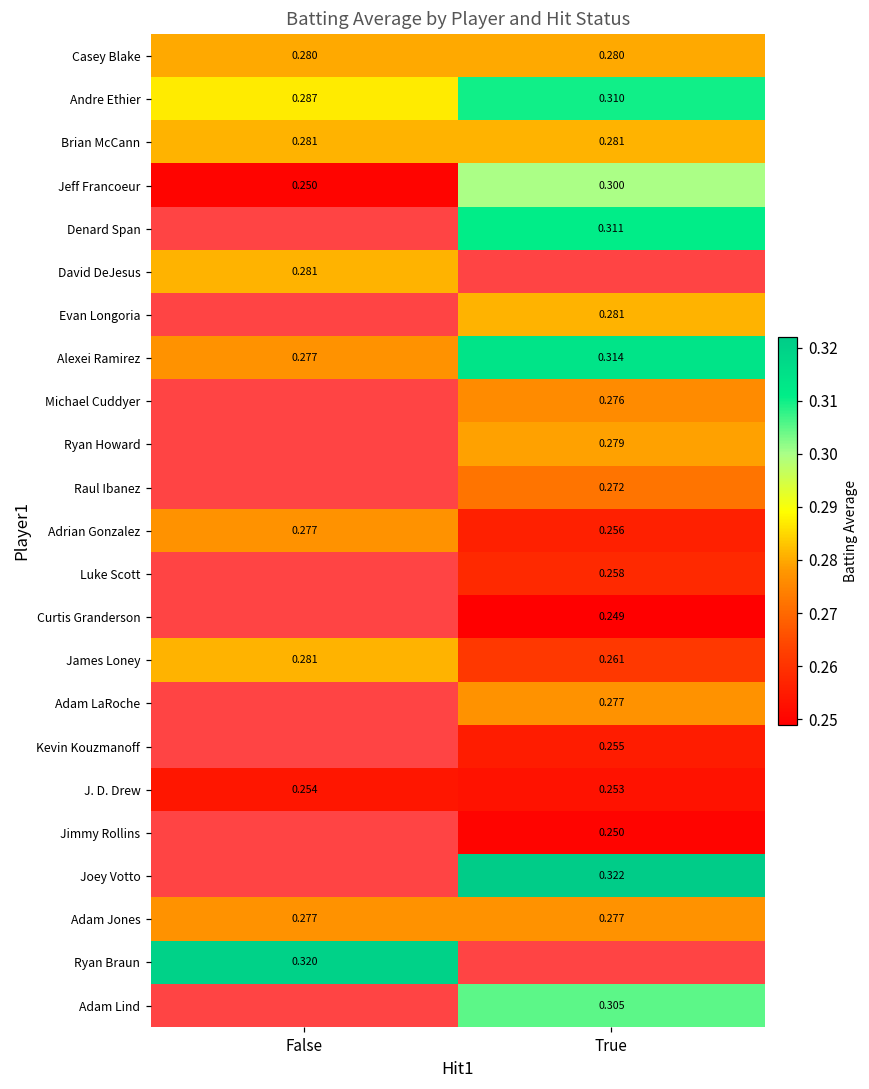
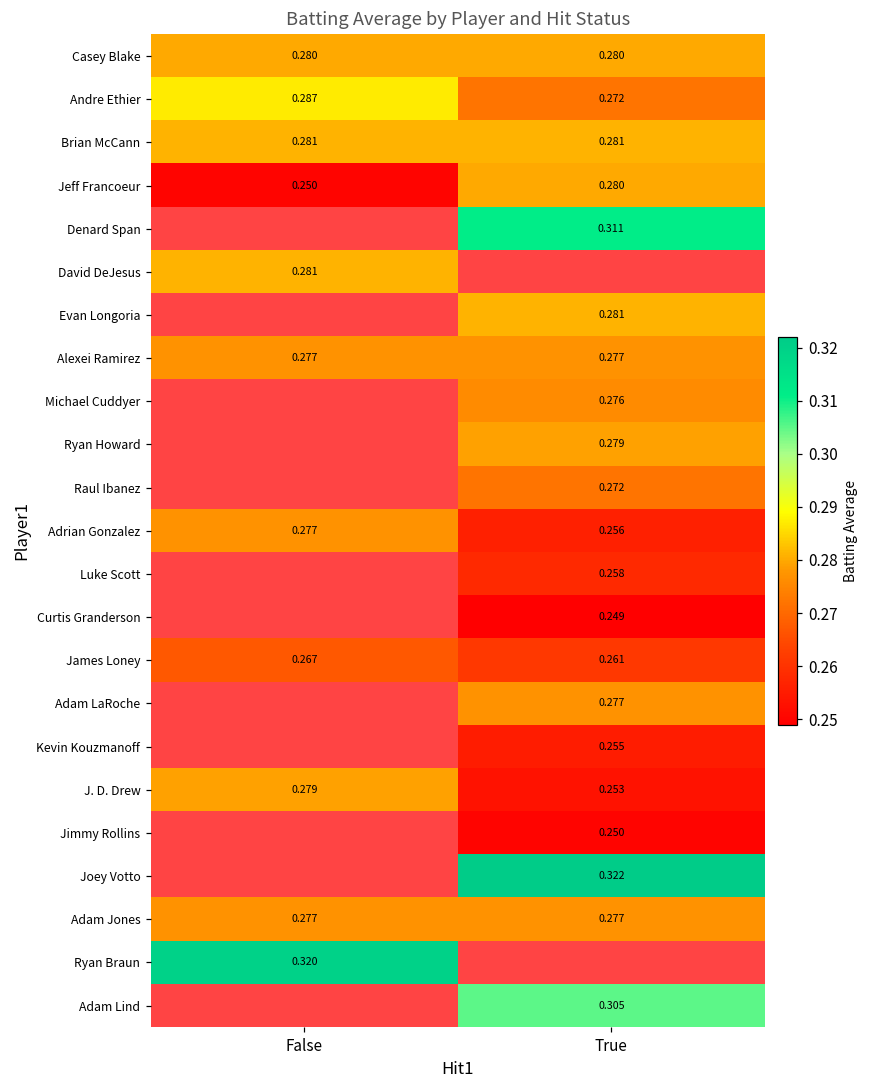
  {
    "Casey Blake": {
      "False": 0.280,
      "True": 0.280
    },
    "Andre Ethier": {
      "False": 0.287,
-     "True": 0.310
+     "True": 0.272
    },
    "Brian McCann": {
      "False": 0.281,
      "True": 0.281
    },
    "Jeff Francoeur": {
      "False": 0.250,
-     "True": 0.300
+     "True": 0.280
    },
    "Denard Span": {
      "True": 0.311
    },
    "David DeJesus": {
      "False": 0.281
    },
    "Evan Longoria": {
      "True": 0.281
    },
    "Alexei Ramirez": {
      "False": 0.277,
-     "True": 0.314
+     "True": 0.277
    },
    "Michael Cuddyer": {
      "True": 0.276
    },
    "Ryan Howard": {
      "True": 0.279
    },
    "Raul Ibanez": {
      "True": 0.272
    },
    "Adrian Gonzalez": {
      "False": 0.277,
      "True": 0.256
    },
    "Luke Scott": {
      "True": 0.258
    },
    "Curtis Granderson": {
      "True": 0.249
    },
    "James Loney": {
-     "False": 0.281,
+     "False": 0.267,
      "True": 0.261
    },
    "Adam LaRoche": {
      "True": 0.277
    },
    "Kevin Kouzmanoff": {
      "True": 0.255
    },
    "J. D. Drew": {
-     "False": 0.254,
+     "False": 0.279,
      "True": 0.253
    },
    "Jimmy Rollins": {
      "True": 0.250
    },
    "Joey Votto": {
      "True": 0.322
    },
    "Adam Jones": {
      "False": 0.277,
      "True": 0.277
    },
    "Ryan Braun": {
      "False": 0.320
    },
    "Adam Lind": {
      "True": 0.305
    }
  }
